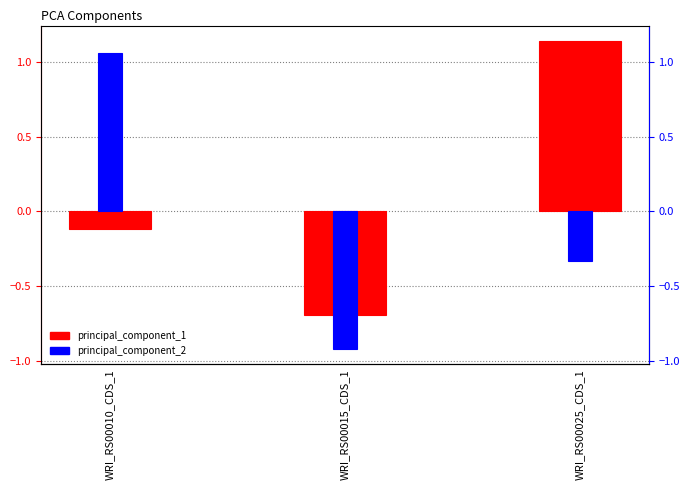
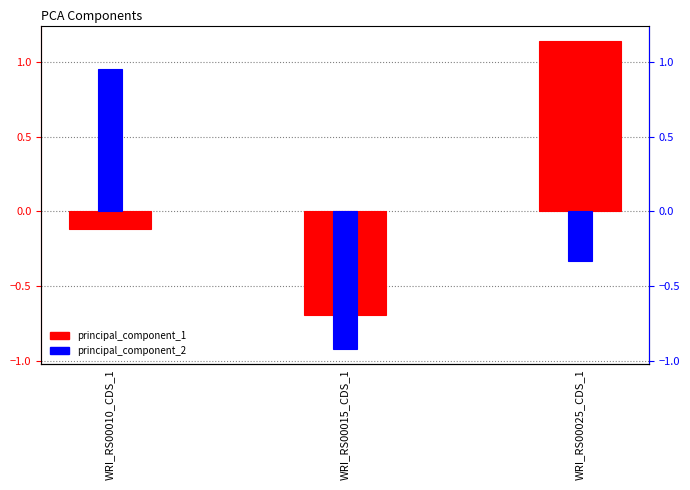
  {
    "principal_component_1": {
      "WRI_RS00010_CDS_1": -0.12,
      "WRI_RS00025_CDS_1": 1.14
    },
    "principal_component_2": {
-     "WRI_RS00010_CDS_1": 1.06,
+     "WRI_RS00010_CDS_1": 0.95,
      "WRI_RS00015_CDS_1": -0.92,
      "WRI_RS00025_CDS_1": -0.33
    }
  }
